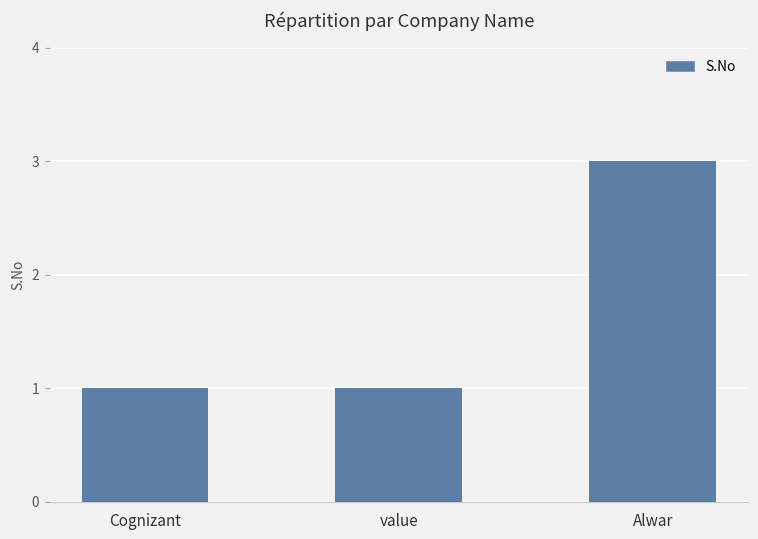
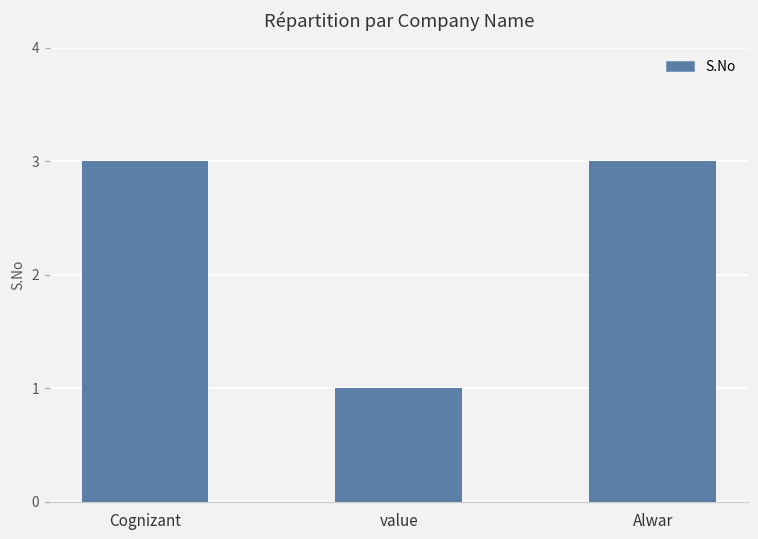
  {
-   "Cognizant": 1,
+   "Cognizant": 3,
    "value": 1,
    "Alwar": 3
  }
